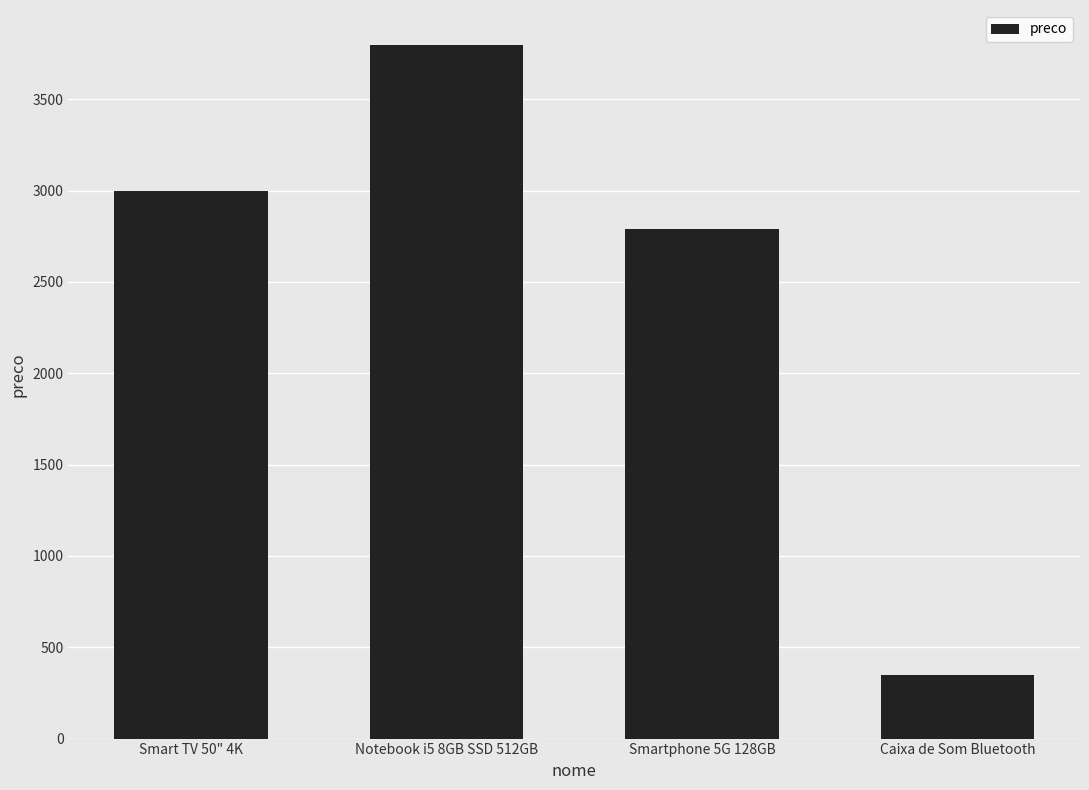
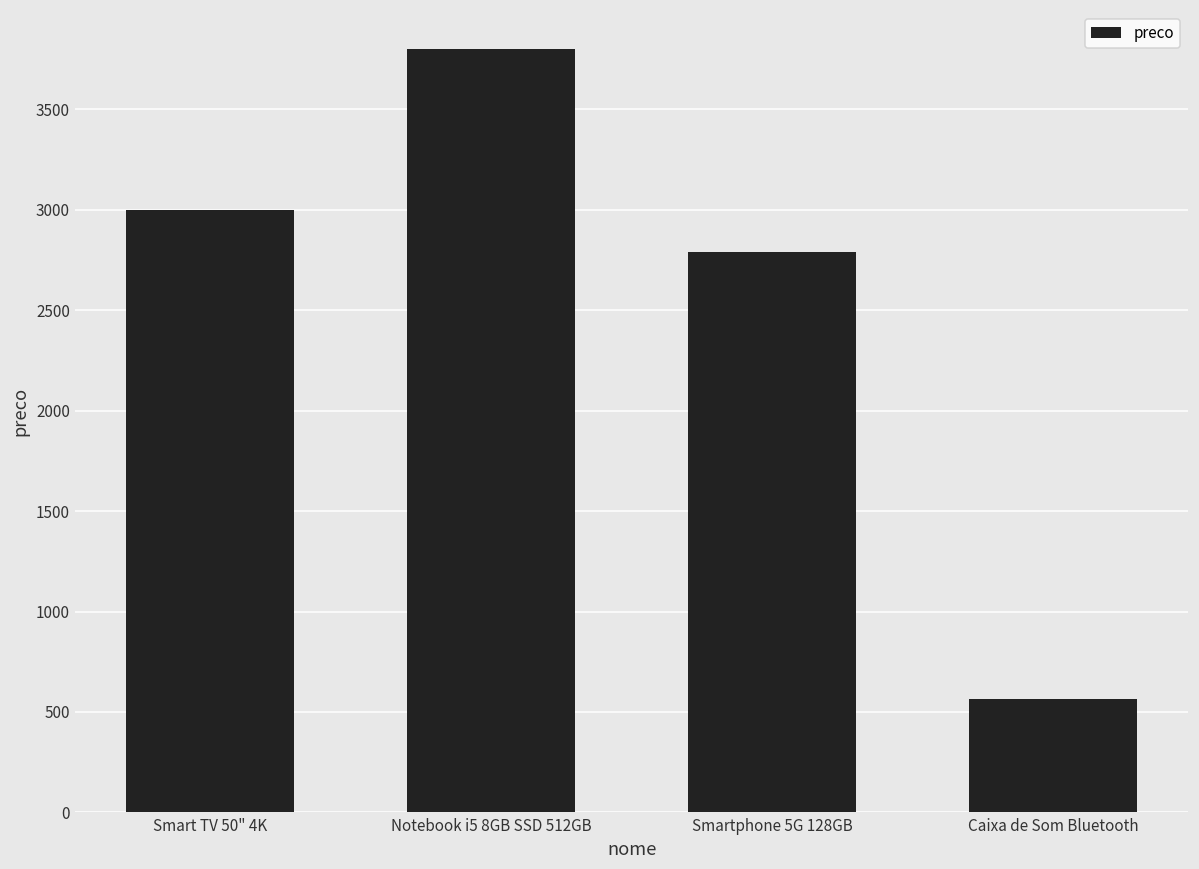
  {
    "Smart TV 50\" 4K": 3000,
    "Notebook i5 8GB SSD 512GB": 3800,
    "Smartphone 5G 128GB": 2790,
-   "Caixa de Som Bluetooth": 350
+   "Caixa de Som Bluetooth": 570
  }
